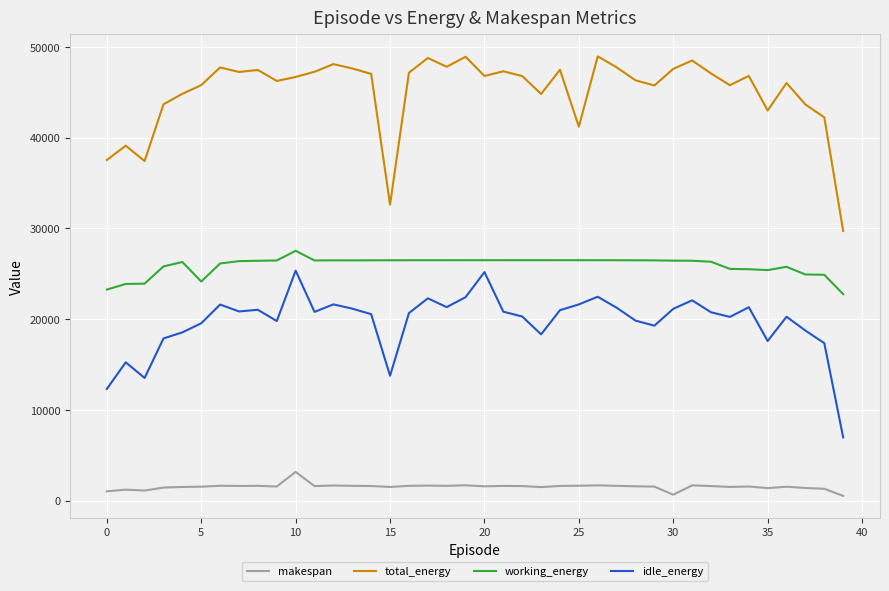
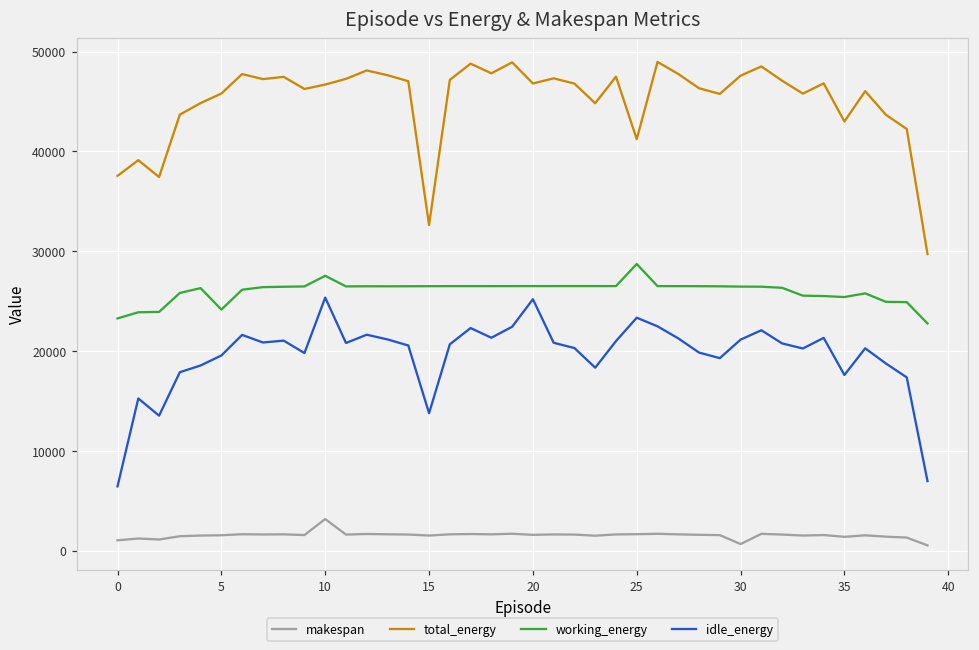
  {
    "makespan": {
      "0": 1000,
      "5": 2000,
      "10": 3000,
      "15": 2000,
      "20": 2000,
      "25": 2000,
      "30": 1000,
      "35": 1000
    },
    "total_energy": {
      "0": 38000,
      "5": 46000,
      "10": 47000,
      "15": 33000,
      "20": 47000,
      "25": 41000,
      "30": 48000,
      "35": 43000
    },
    "working_energy": {
      "0": 23000,
      "5": 24000,
      "10": 28000,
      "15": 26000,
      "20": 26000,
-     "25": 26000,
+     "25": 29000,
      "30": 26000,
      "35": 25000
    },
    "idle_energy": {
-     "0": 12000,
+     "0": 6000,
      "5": 20000,
      "10": 25000,
      "15": 14000,
      "20": 25000,
-     "25": 22000,
+     "25": 23000,
      "30": 21000,
      "35": 18000
    }
  }
